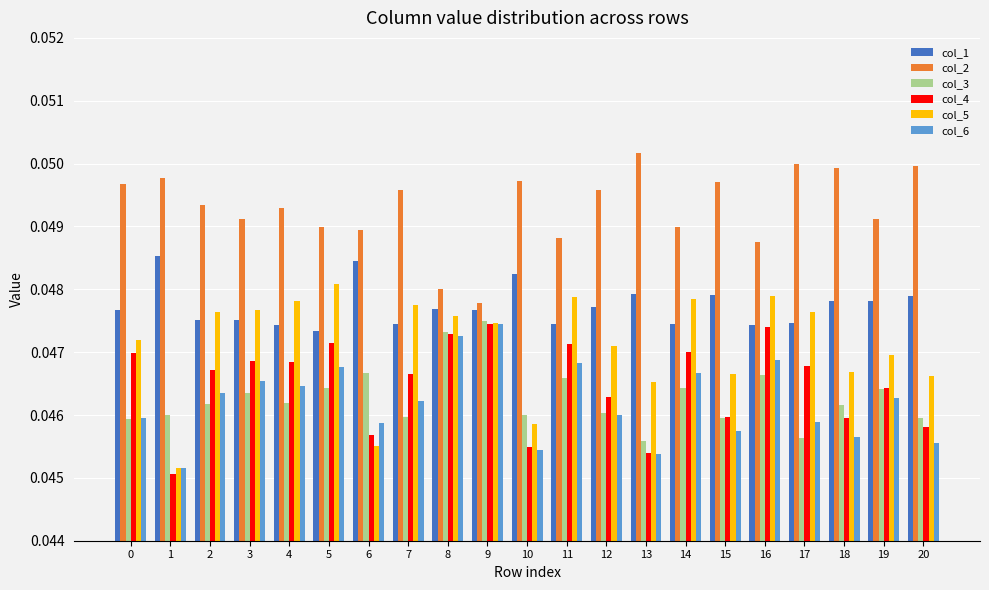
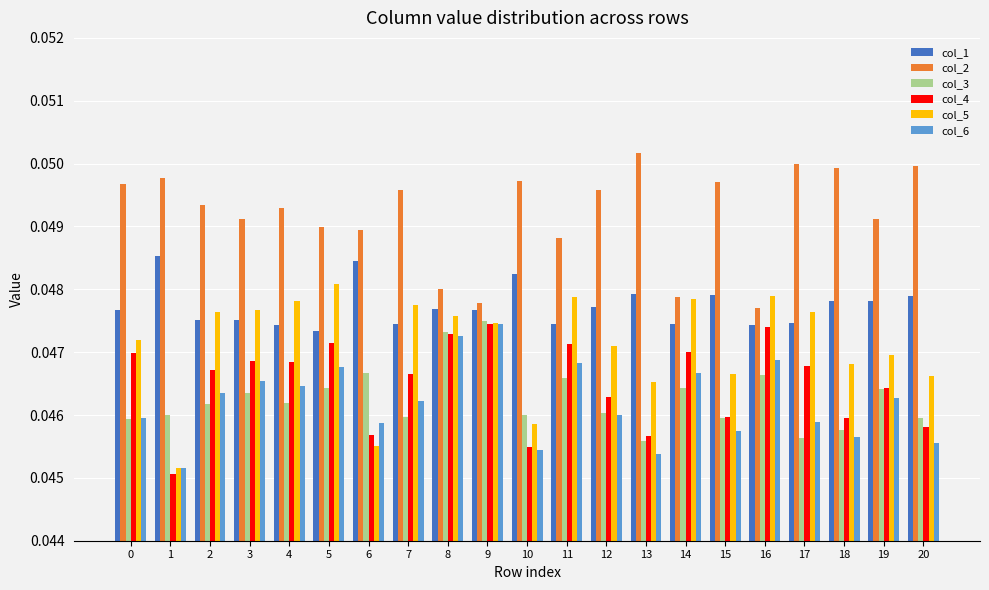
  {
    "col_2": {
      "0": 0.0497,
      "1": 0.0498,
      "2": 0.0493,
      "3": 0.0491,
      "4": 0.0493,
      "5": 0.0490,
      "6": 0.0489,
      "7": 0.0496,
      "8": 0.0480,
      "9": 0.0478,
      "10": 0.0497,
      "11": 0.0488,
      "12": 0.0496,
      "13": 0.0502,
-     "14": 0.0490,
+     "14": 0.0479,
      "15": 0.0497,
-     "16": 0.0487,
+     "16": 0.0477,
      "17": 0.0500,
      "18": 0.0499,
      "19": 0.0491,
      "20": 0.0500
    },
    "col_3": {
      "0": 0.0459,
      "1": 0.0460,
      "2": 0.0462,
      "3": 0.0464,
      "4": 0.0462,
      "5": 0.0464,
      "6": 0.0467,
      "7": 0.0460,
      "8": 0.0473,
      "9": 0.0475,
      "10": 0.0460,
      "11": 0.0466,
      "12": 0.0460,
      "13": 0.0456,
      "14": 0.0464,
      "15": 0.0460,
      "16": 0.0466,
      "17": 0.0456,
-     "18": 0.0462,
+     "18": 0.0458,
      "19": 0.0464,
      "20": 0.0460
    },
    "col_4": {
      "0": 0.0470,
      "1": 0.0451,
      "2": 0.0467,
      "3": 0.0469,
      "4": 0.0468,
      "5": 0.0472,
      "6": 0.0457,
      "7": 0.0467,
      "8": 0.0473,
      "9": 0.0474,
      "10": 0.0455,
      "11": 0.0471,
      "12": 0.0463,
-     "13": 0.0454,
+     "13": 0.0457,
      "14": 0.0470,
      "15": 0.0460,
      "16": 0.0474,
      "17": 0.0468,
      "18": 0.0459,
      "19": 0.0464,
      "20": 0.0458
    },
    "col_5": {
      "0": 0.0472,
      "1": 0.0452,
      "2": 0.0476,
      "3": 0.0477,
      "4": 0.0478,
      "5": 0.0481,
      "6": 0.0455,
      "7": 0.0477,
      "8": 0.0476,
      "9": 0.0475,
      "10": 0.0459,
      "11": 0.0479,
      "12": 0.0471,
      "13": 0.0465,
      "14": 0.0478,
      "15": 0.0467,
      "16": 0.0479,
      "17": 0.0476,
-     "18": 0.0467,
+     "18": 0.0468,
      "19": 0.0469,
      "20": 0.0466
    }
  }
